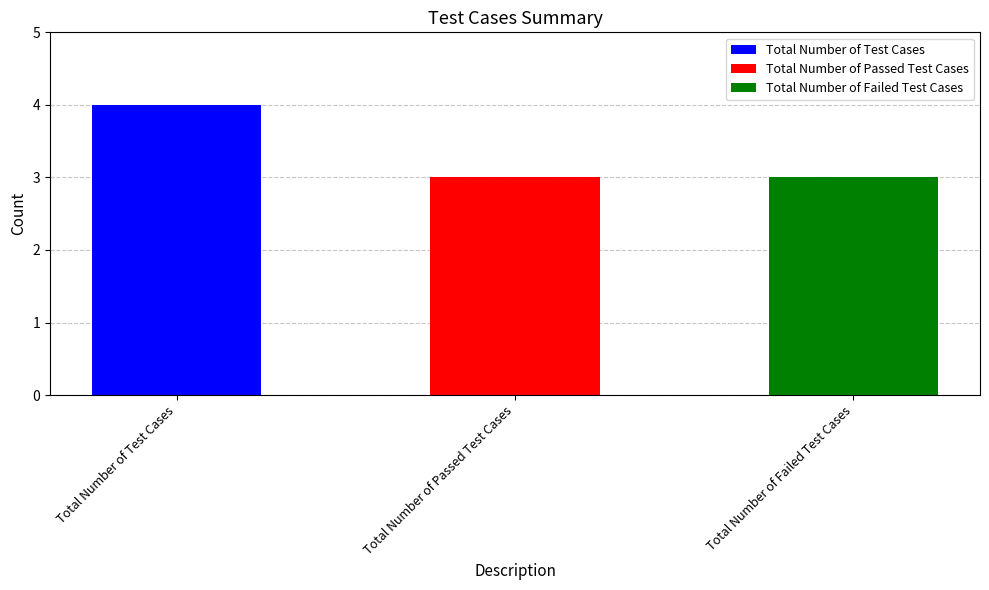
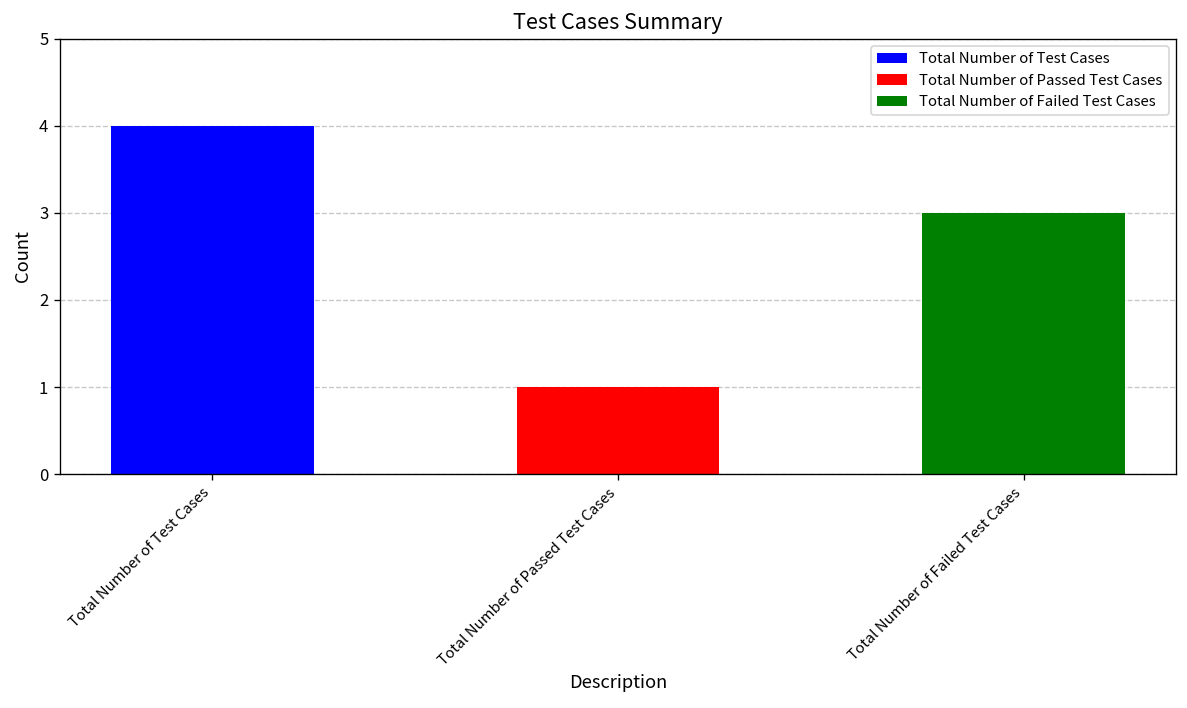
  {
    "Total Number of Test Cases": 4,
-   "Total Number of Passed Test Cases": 3,
+   "Total Number of Passed Test Cases": 1,
    "Total Number of Failed Test Cases": 3
  }
